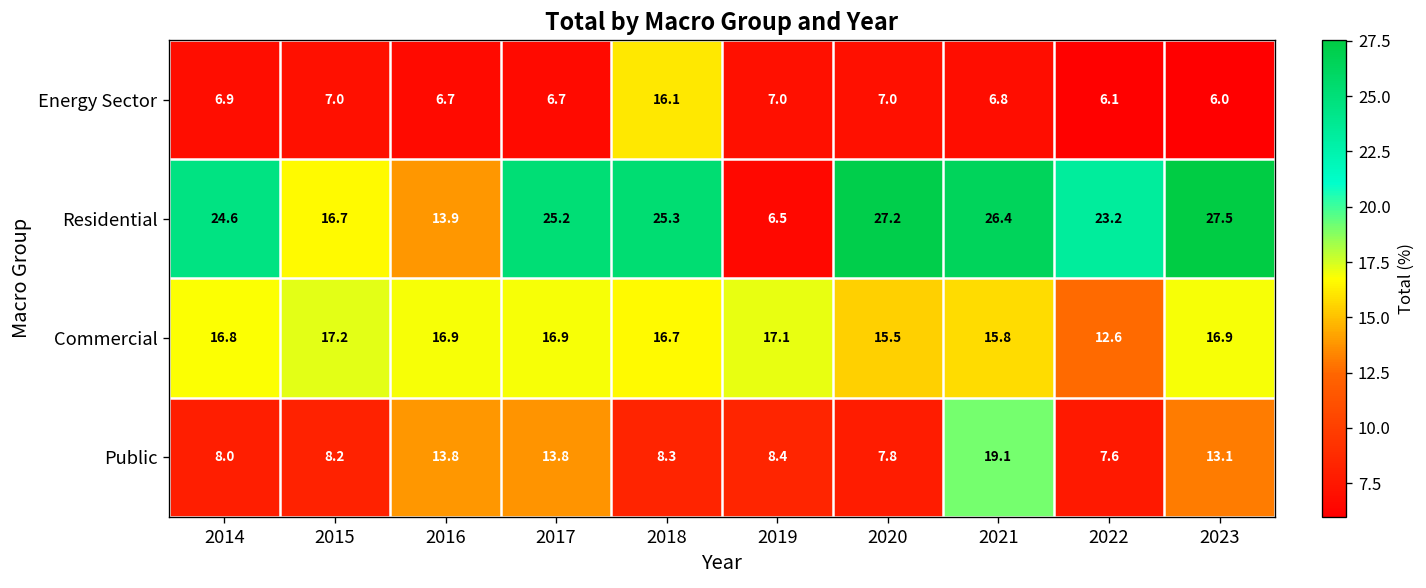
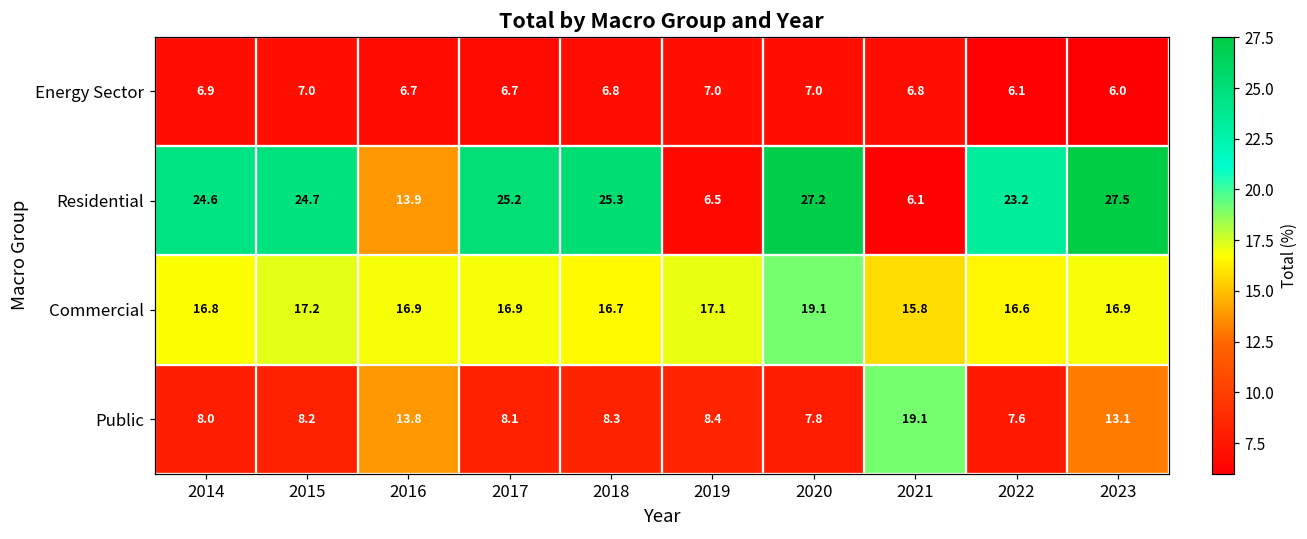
  {
    "Energy Sector": {
      "2014": 6.9,
      "2015": 7.0,
      "2016": 6.7,
      "2017": 6.7,
-     "2018": 16.1,
+     "2018": 6.8,
      "2019": 7.0,
      "2020": 7.0,
      "2021": 6.8,
      "2022": 6.1,
      "2023": 6.0
    },
    "Residential": {
      "2014": 24.6,
-     "2015": 16.7,
+     "2015": 24.7,
      "2016": 13.9,
      "2017": 25.2,
      "2018": 25.3,
      "2019": 6.5,
      "2020": 27.2,
-     "2021": 26.4,
+     "2021": 6.1,
      "2022": 23.2,
      "2023": 27.5
    },
    "Commercial": {
      "2014": 16.8,
      "2015": 17.2,
      "2016": 16.9,
      "2017": 16.9,
      "2018": 16.7,
      "2019": 17.1,
-     "2020": 15.5,
+     "2020": 19.1,
      "2021": 15.8,
-     "2022": 12.6,
+     "2022": 16.6,
      "2023": 16.9
    },
    "Public": {
      "2014": 8.0,
      "2015": 8.2,
      "2016": 13.8,
-     "2017": 13.8,
+     "2017": 8.1,
      "2018": 8.3,
      "2019": 8.4,
      "2020": 7.8,
      "2021": 19.1,
      "2022": 7.6,
      "2023": 13.1
    }
  }
